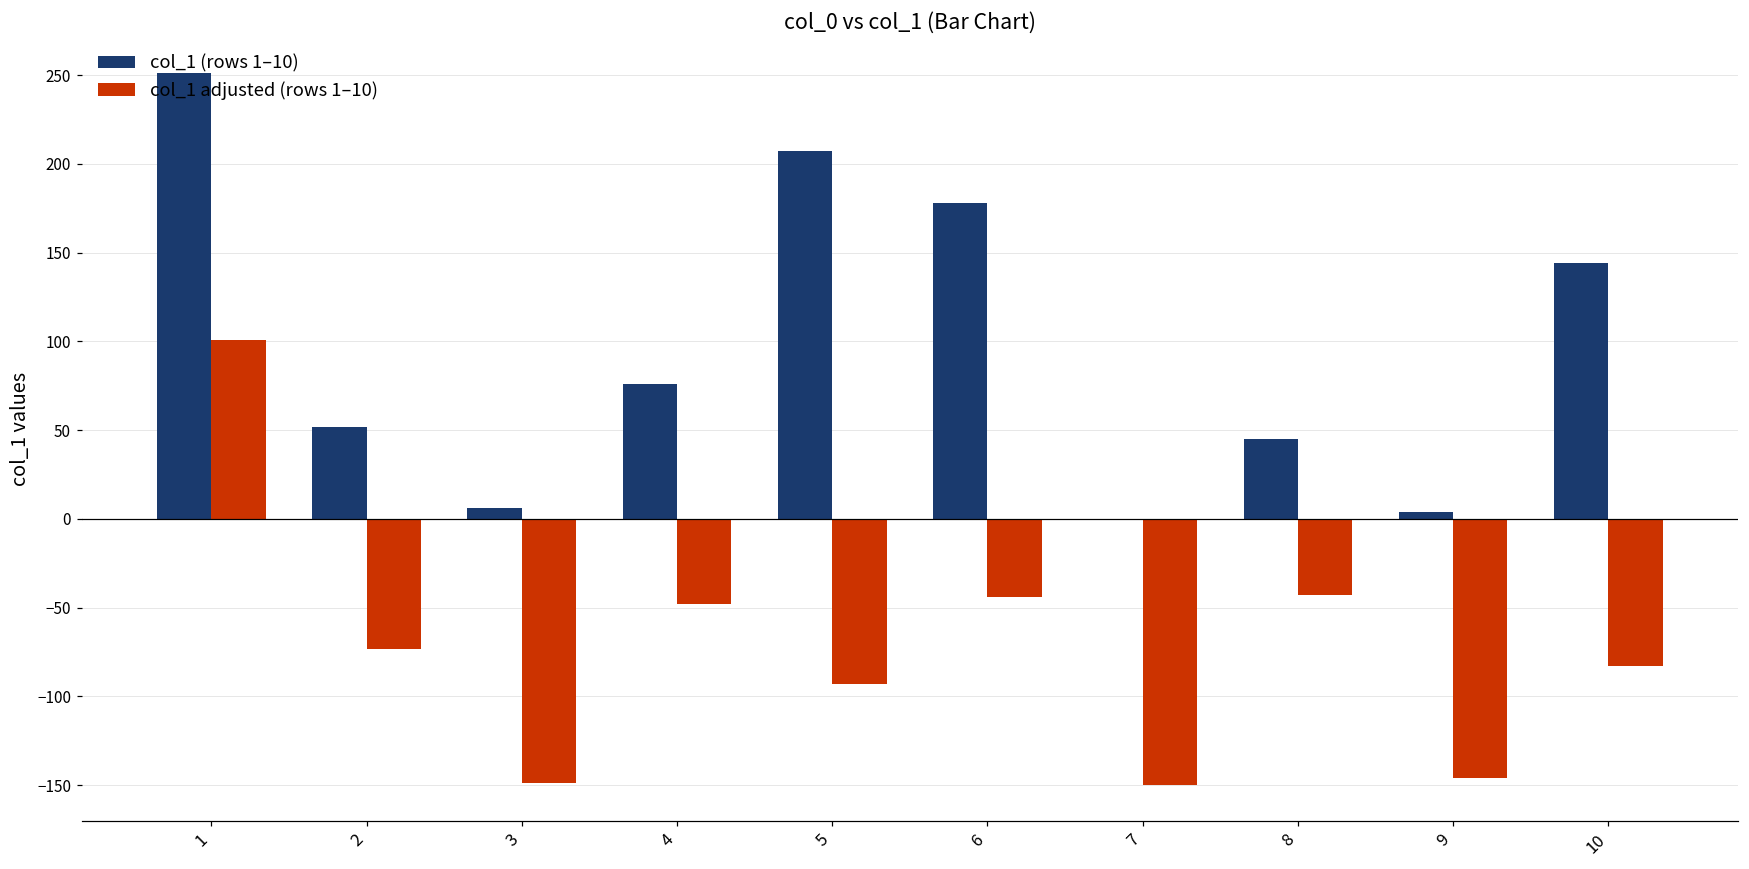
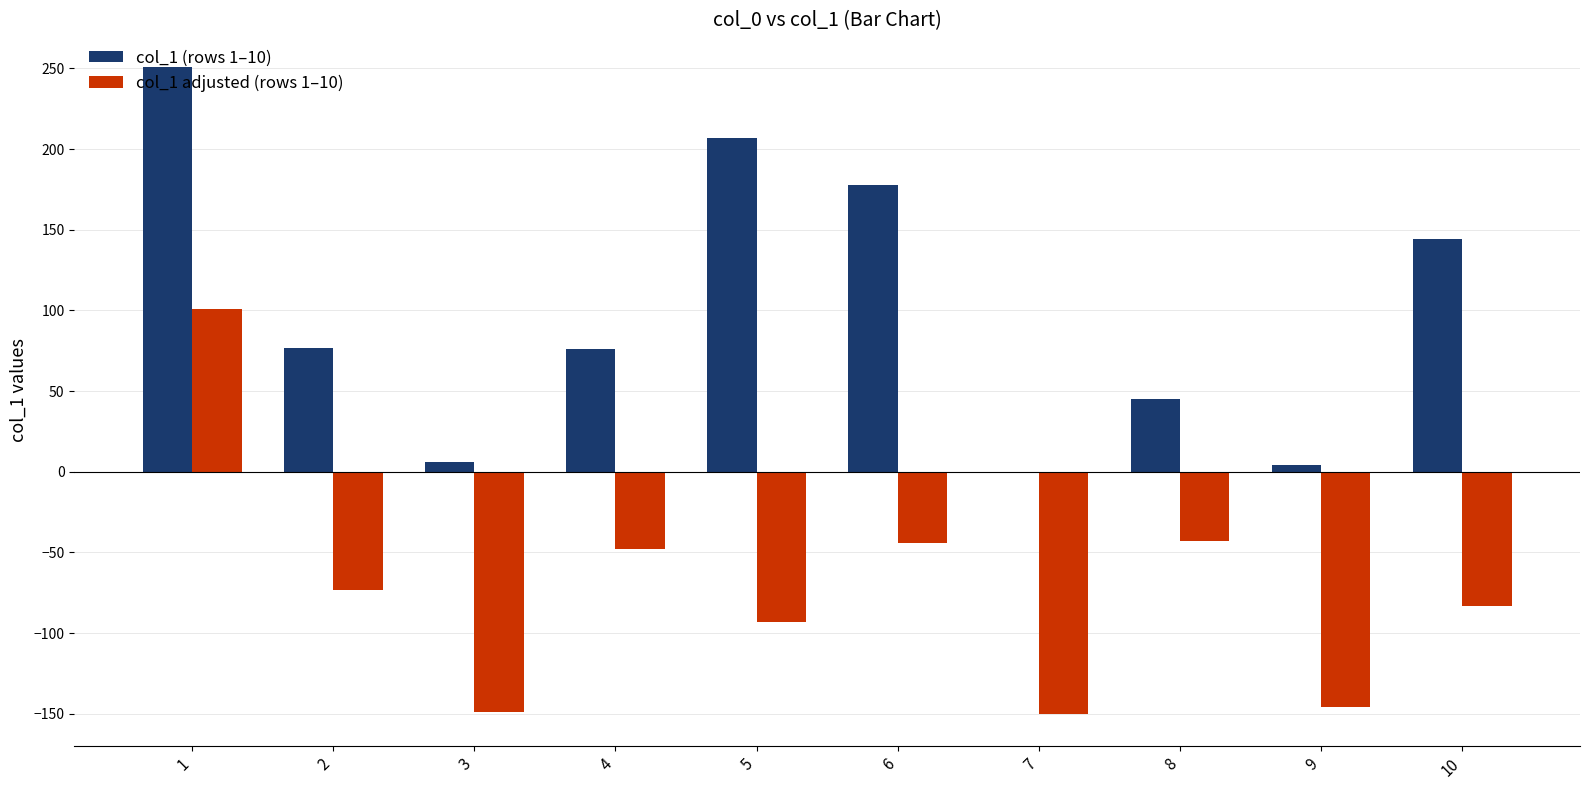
  {
    "col_1 (rows 1–10)": {
      "1": 251,
-     "2": 52,
+     "2": 77,
      "3": 6,
      "4": 76,
      "5": 207,
      "6": 178,
      "7": 0,
      "8": 45,
      "9": 4,
      "10": 144
    },
    "col_1 adjusted (rows 1–10)": {
      "1": 101,
      "2": -73,
      "3": -149,
      "4": -48,
      "5": -93,
      "6": -44,
      "7": -150,
      "8": -43,
      "9": -146,
      "10": -83
    }
  }
